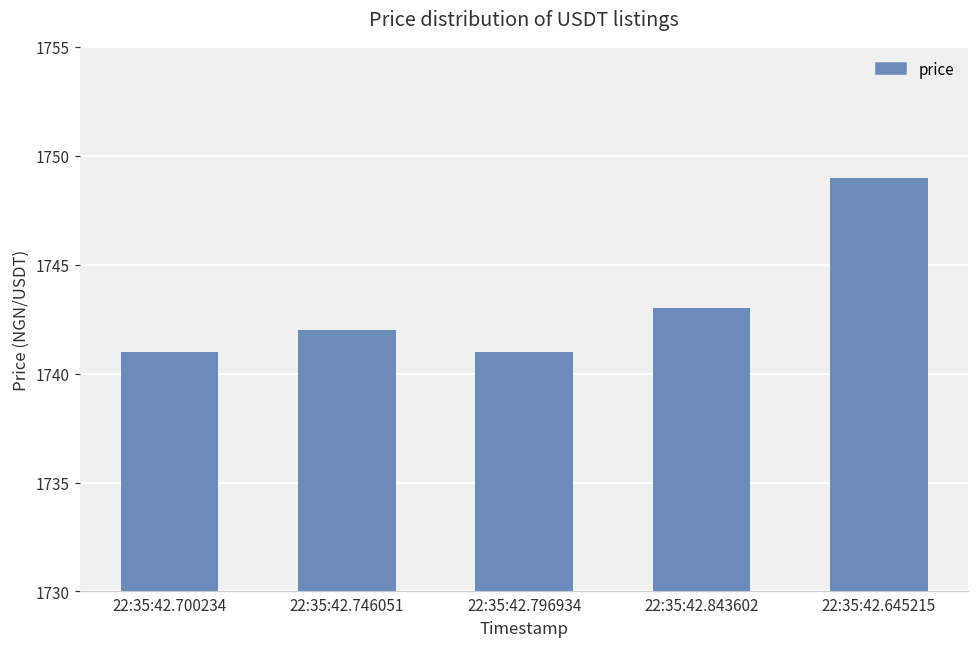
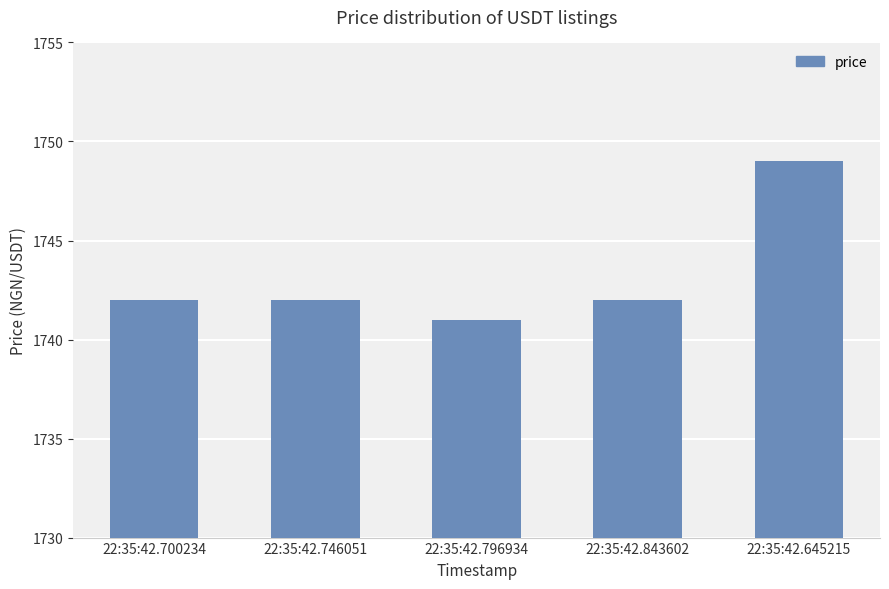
  {
-   "22:35:42.700234": 1741,
+   "22:35:42.700234": 1742,
    "22:35:42.746051": 1742,
    "22:35:42.796934": 1741,
-   "22:35:42.843602": 1743,
+   "22:35:42.843602": 1742,
    "22:35:42.645215": 1749
  }
